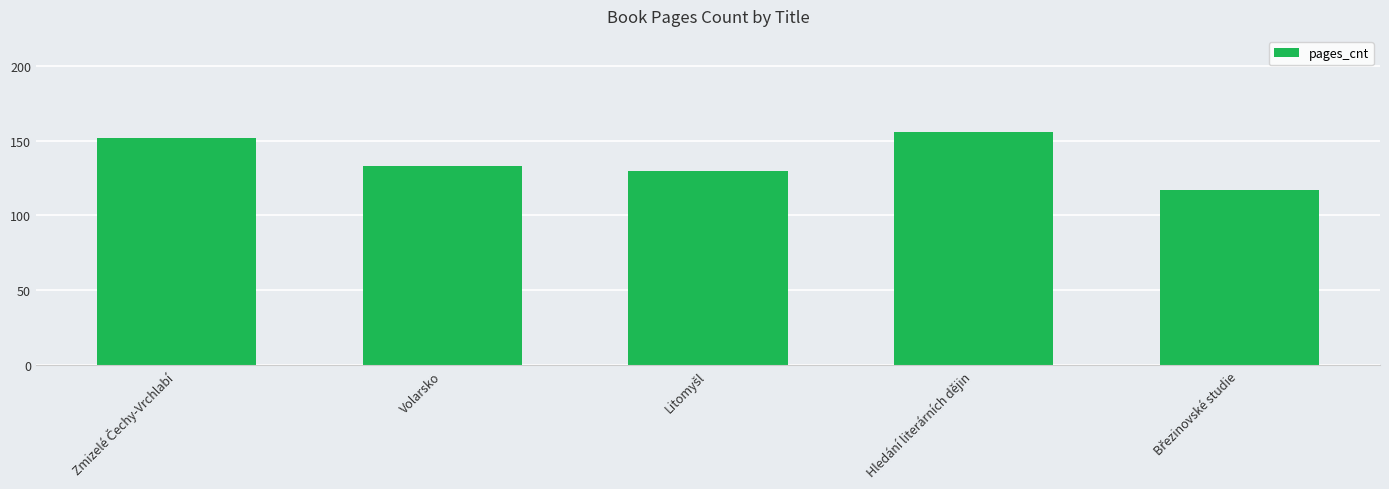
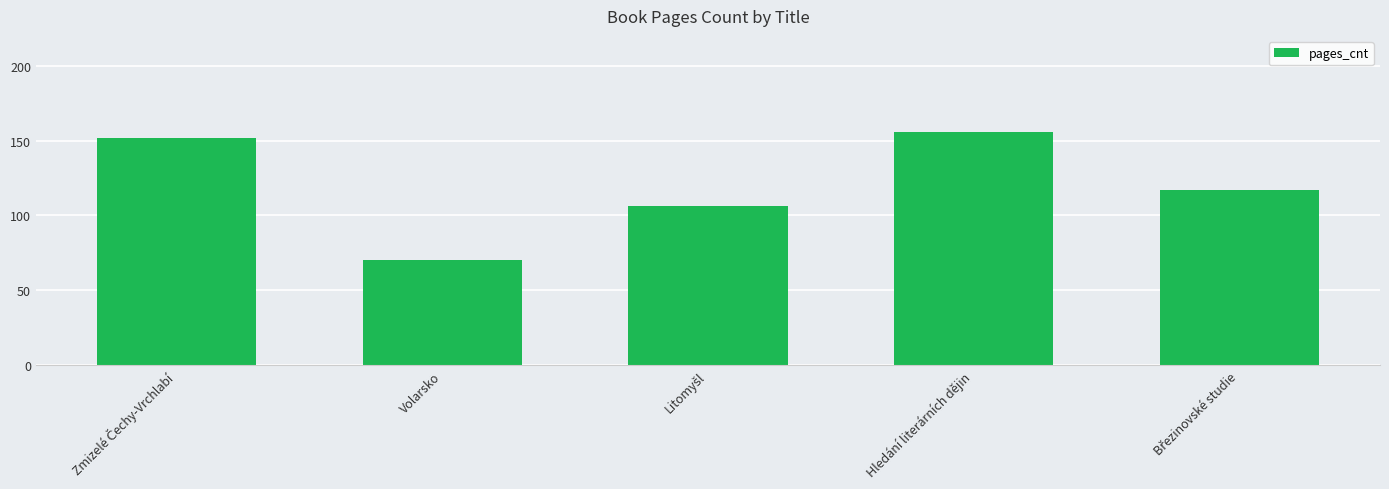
  {
    "Zmizelé Čechy-Vrchlabí": 152,
-   "Volarsko": 133,
-   "Litomyšl": 130,
+   "Volarsko": 70,
+   "Litomyšl": 106,
    "Hledání literárních dějin": 156,
    "Březinovské studie": 117
  }
